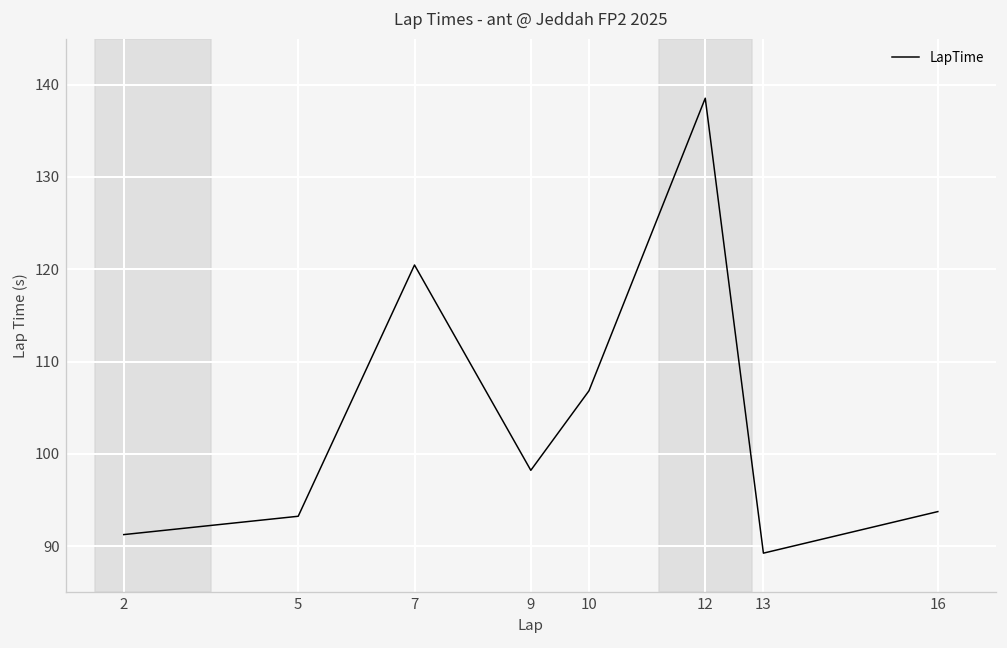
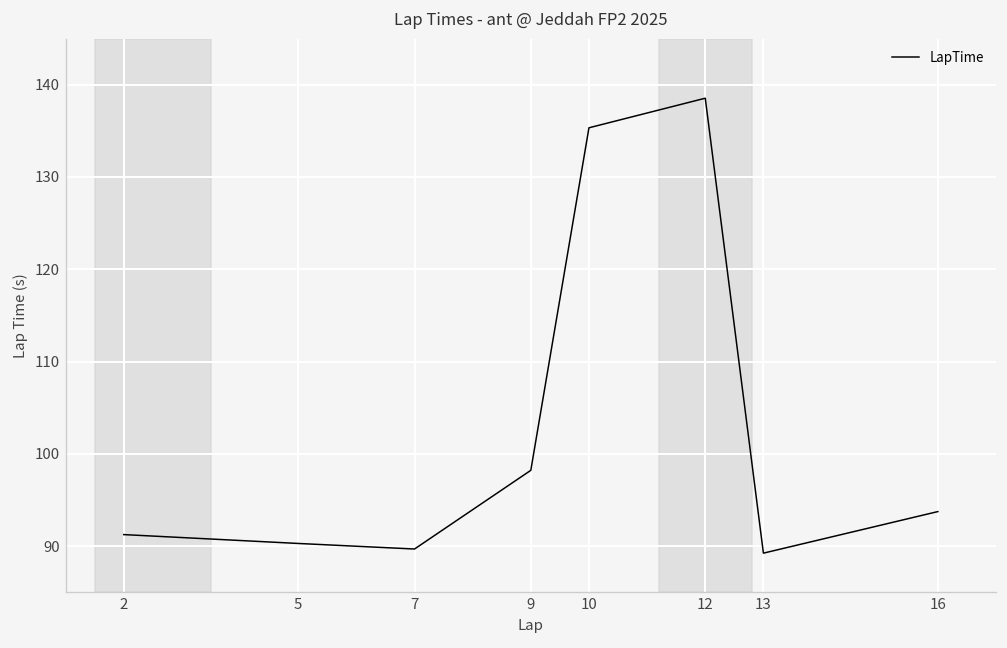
  {
    "2": 91,
-   "5": 93,
-   "7": 120,
+   "5": 90,
+   "7": 90,
    "9": 98,
-   "10": 107,
+   "10": 135,
    "12": 139,
    "13": 89,
    "16": 94
  }
